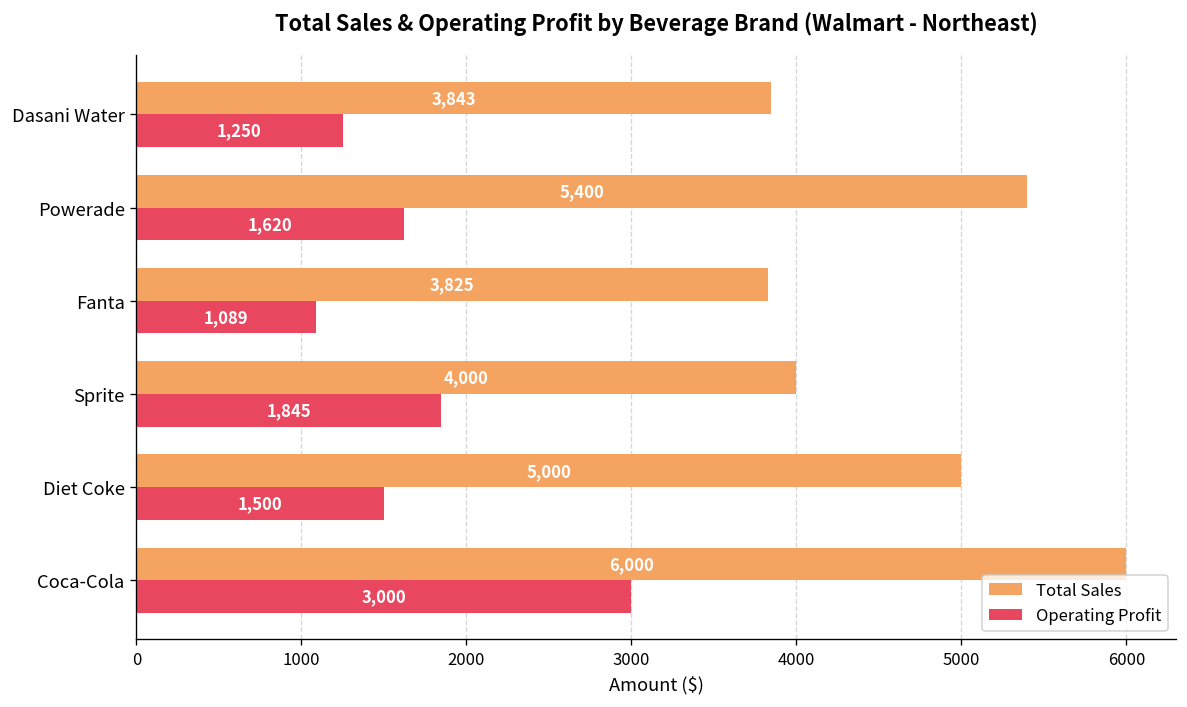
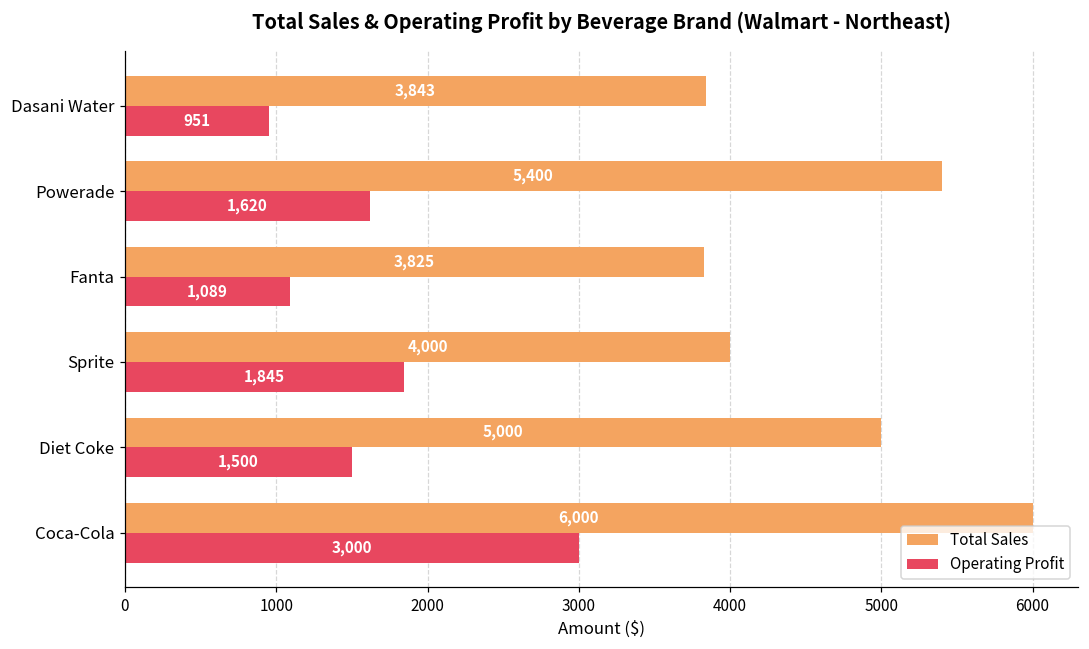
  {
    "Total Sales": {
      "Dasani Water": "3,843",
      "Powerade": "5,400",
      "Fanta": "3,825",
      "Sprite": "4,000",
      "Diet Coke": "5,000",
      "Coca-Cola": "6,000"
    },
    "Operating Profit": {
-     "Dasani Water": "1,250",
+     "Dasani Water": "951",
      "Powerade": "1,620",
      "Fanta": "1,089",
      "Sprite": "1,845",
      "Diet Coke": "1,500",
      "Coca-Cola": "3,000"
    }
  }
